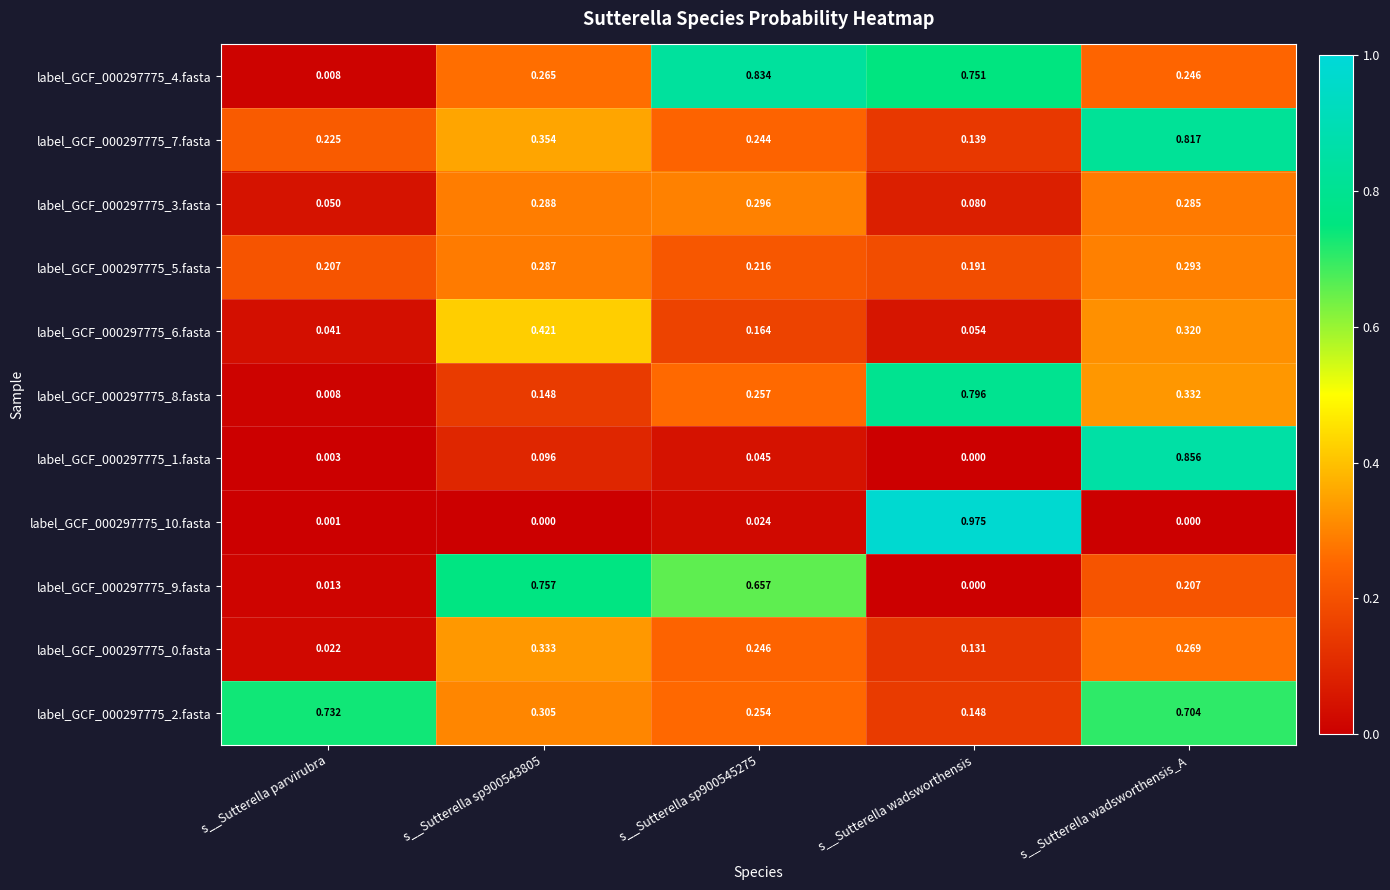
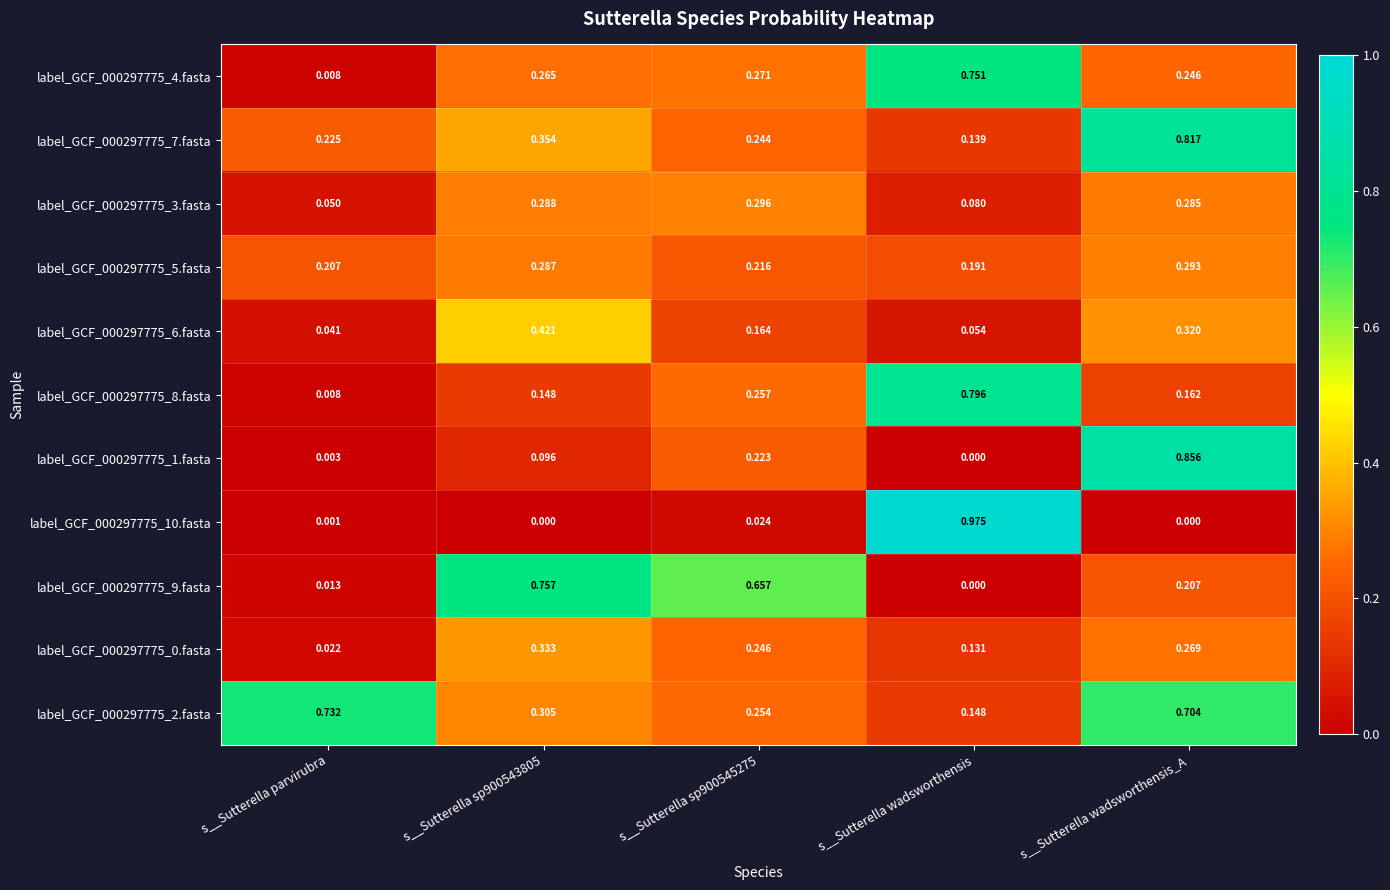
  {
    "label_GCF_000297775_4.fasta": {
      "s__Sutterella parvirubra": 0.008,
      "s__Sutterella sp900543805": 0.265,
-     "s__Sutterella sp900545275": 0.834,
+     "s__Sutterella sp900545275": 0.271,
      "s__Sutterella wadsworthensis": 0.751,
      "s__Sutterella wadsworthensis_A": 0.246
    },
    "label_GCF_000297775_7.fasta": {
      "s__Sutterella parvirubra": 0.225,
      "s__Sutterella sp900543805": 0.354,
      "s__Sutterella sp900545275": 0.244,
      "s__Sutterella wadsworthensis": 0.139,
      "s__Sutterella wadsworthensis_A": 0.817
    },
    "label_GCF_000297775_3.fasta": {
      "s__Sutterella parvirubra": 0.050,
      "s__Sutterella sp900543805": 0.288,
      "s__Sutterella sp900545275": 0.296,
      "s__Sutterella wadsworthensis": 0.080,
      "s__Sutterella wadsworthensis_A": 0.285
    },
    "label_GCF_000297775_5.fasta": {
      "s__Sutterella parvirubra": 0.207,
      "s__Sutterella sp900543805": 0.287,
      "s__Sutterella sp900545275": 0.216,
      "s__Sutterella wadsworthensis": 0.191,
      "s__Sutterella wadsworthensis_A": 0.293
    },
    "label_GCF_000297775_6.fasta": {
      "s__Sutterella parvirubra": 0.041,
      "s__Sutterella sp900543805": 0.421,
      "s__Sutterella sp900545275": 0.164,
      "s__Sutterella wadsworthensis": 0.054,
      "s__Sutterella wadsworthensis_A": 0.320
    },
    "label_GCF_000297775_8.fasta": {
      "s__Sutterella parvirubra": 0.008,
      "s__Sutterella sp900543805": 0.148,
      "s__Sutterella sp900545275": 0.257,
      "s__Sutterella wadsworthensis": 0.796,
-     "s__Sutterella wadsworthensis_A": 0.332
+     "s__Sutterella wadsworthensis_A": 0.162
    },
    "label_GCF_000297775_1.fasta": {
      "s__Sutterella parvirubra": 0.003,
      "s__Sutterella sp900543805": 0.096,
-     "s__Sutterella sp900545275": 0.045,
+     "s__Sutterella sp900545275": 0.223,
      "s__Sutterella wadsworthensis": 0.000,
      "s__Sutterella wadsworthensis_A": 0.856
    },
    "label_GCF_000297775_10.fasta": {
      "s__Sutterella parvirubra": 0.001,
      "s__Sutterella sp900543805": 0.000,
      "s__Sutterella sp900545275": 0.024,
      "s__Sutterella wadsworthensis": 0.975,
      "s__Sutterella wadsworthensis_A": 0.000
    },
    "label_GCF_000297775_9.fasta": {
      "s__Sutterella parvirubra": 0.013,
      "s__Sutterella sp900543805": 0.757,
      "s__Sutterella sp900545275": 0.657,
      "s__Sutterella wadsworthensis": 0.000,
      "s__Sutterella wadsworthensis_A": 0.207
    },
    "label_GCF_000297775_0.fasta": {
      "s__Sutterella parvirubra": 0.022,
      "s__Sutterella sp900543805": 0.333,
      "s__Sutterella sp900545275": 0.246,
      "s__Sutterella wadsworthensis": 0.131,
      "s__Sutterella wadsworthensis_A": 0.269
    },
    "label_GCF_000297775_2.fasta": {
      "s__Sutterella parvirubra": 0.732,
      "s__Sutterella sp900543805": 0.305,
      "s__Sutterella sp900545275": 0.254,
      "s__Sutterella wadsworthensis": 0.148,
      "s__Sutterella wadsworthensis_A": 0.704
    }
  }
